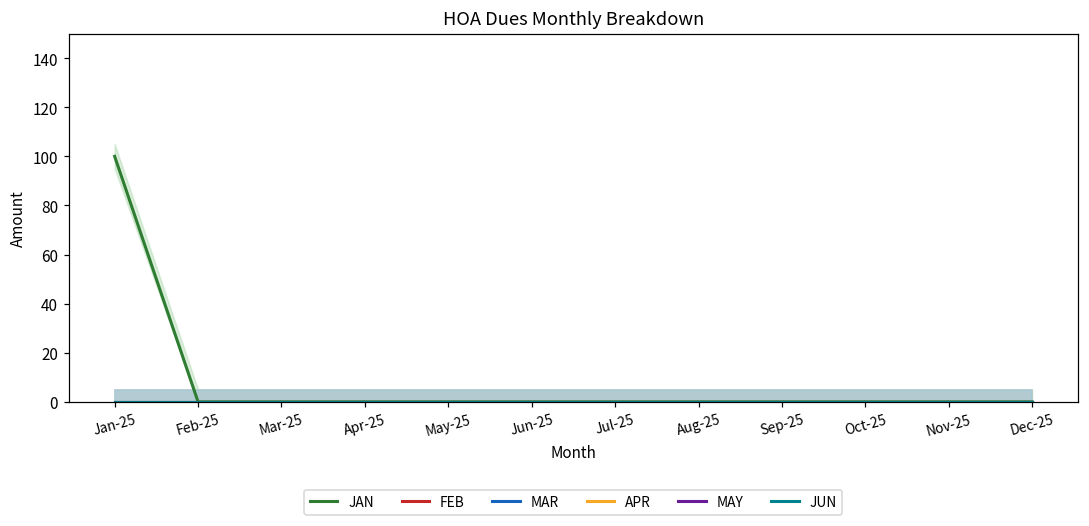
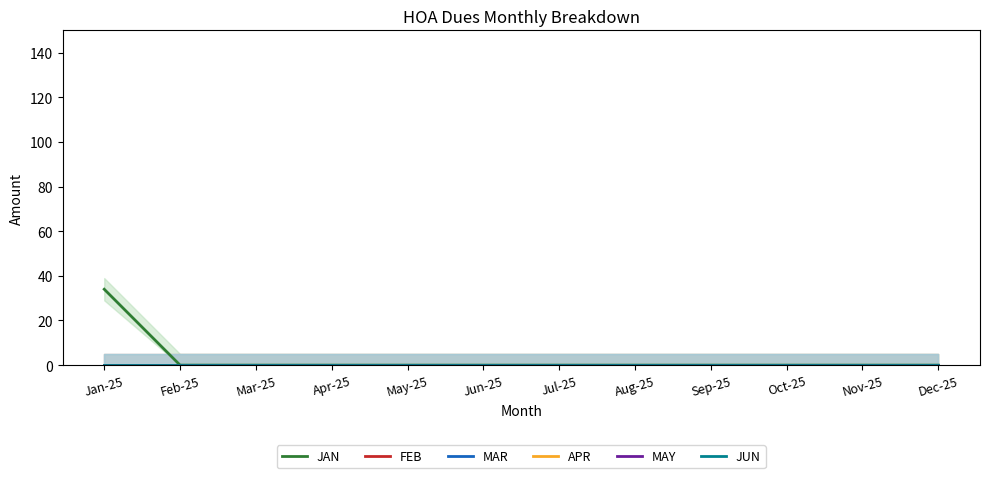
  {
    "JAN": {
-     "Jan-25": 100
+     "Jan-25": 34
    },
    "JUN": {
      "Jan-25": 0
    }
  }
